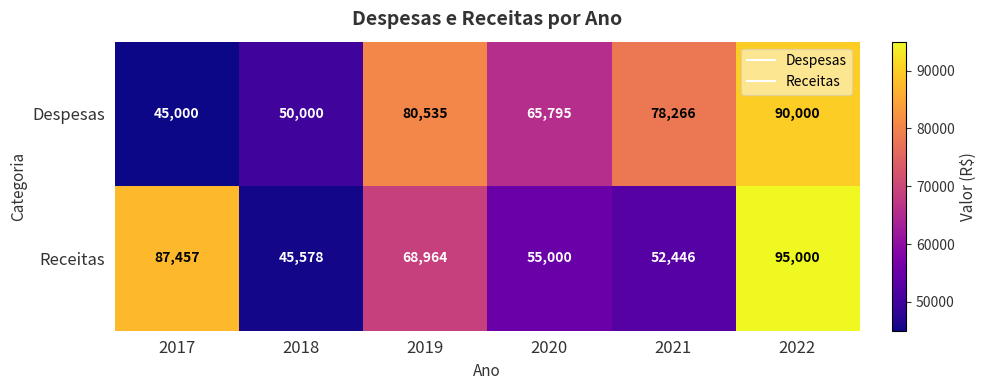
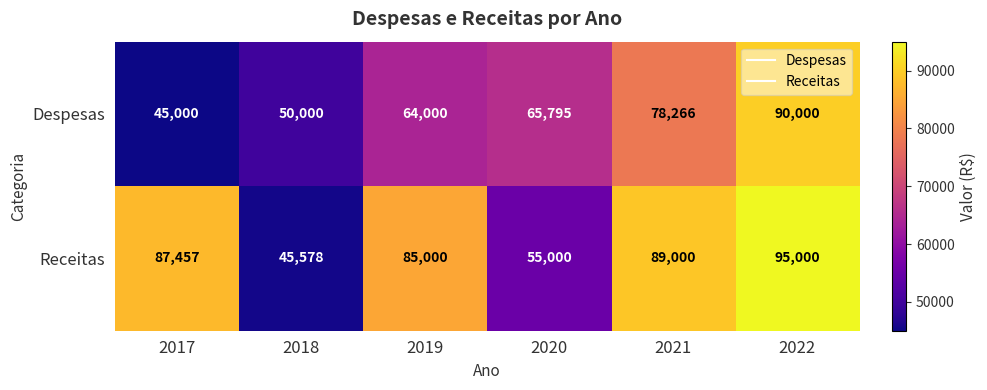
  {
    "Despesas": {
      "2017": "45,000",
      "2018": "50,000",
-     "2019": "80,535",
+     "2019": "64,000",
      "2020": "65,795",
      "2021": "78,266",
      "2022": "90,000"
    },
    "Receitas": {
      "2017": "87,457",
      "2018": "45,578",
-     "2019": "68,964",
+     "2019": "85,000",
      "2020": "55,000",
-     "2021": "52,446",
+     "2021": "89,000",
      "2022": "95,000"
    }
  }
